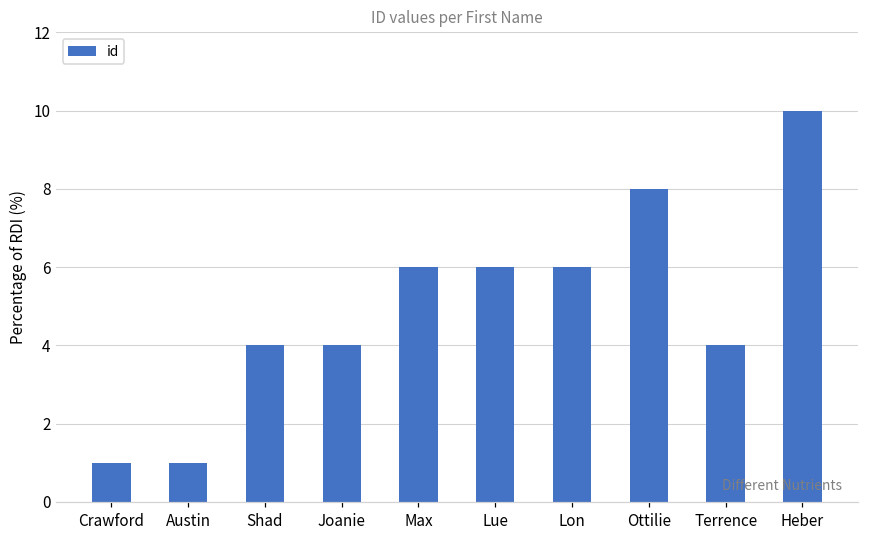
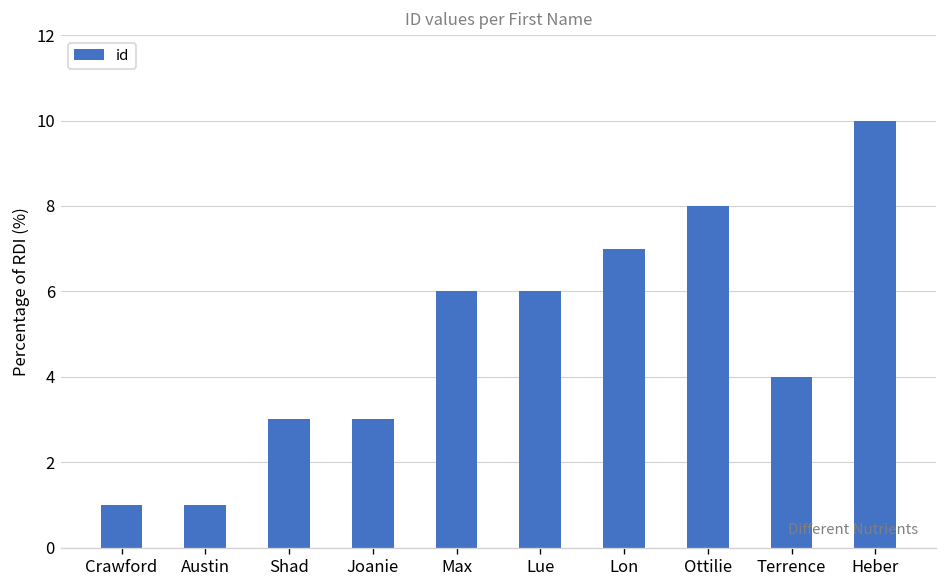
  {
    "Crawford": 1,
    "Austin": 1,
-   "Shad": 4,
-   "Joanie": 4,
+   "Shad": 3,
+   "Joanie": 3,
    "Max": 6,
    "Lue": 6,
-   "Lon": 6,
+   "Lon": 7,
    "Ottilie": 8,
    "Terrence": 4,
    "Heber": 10
  }
